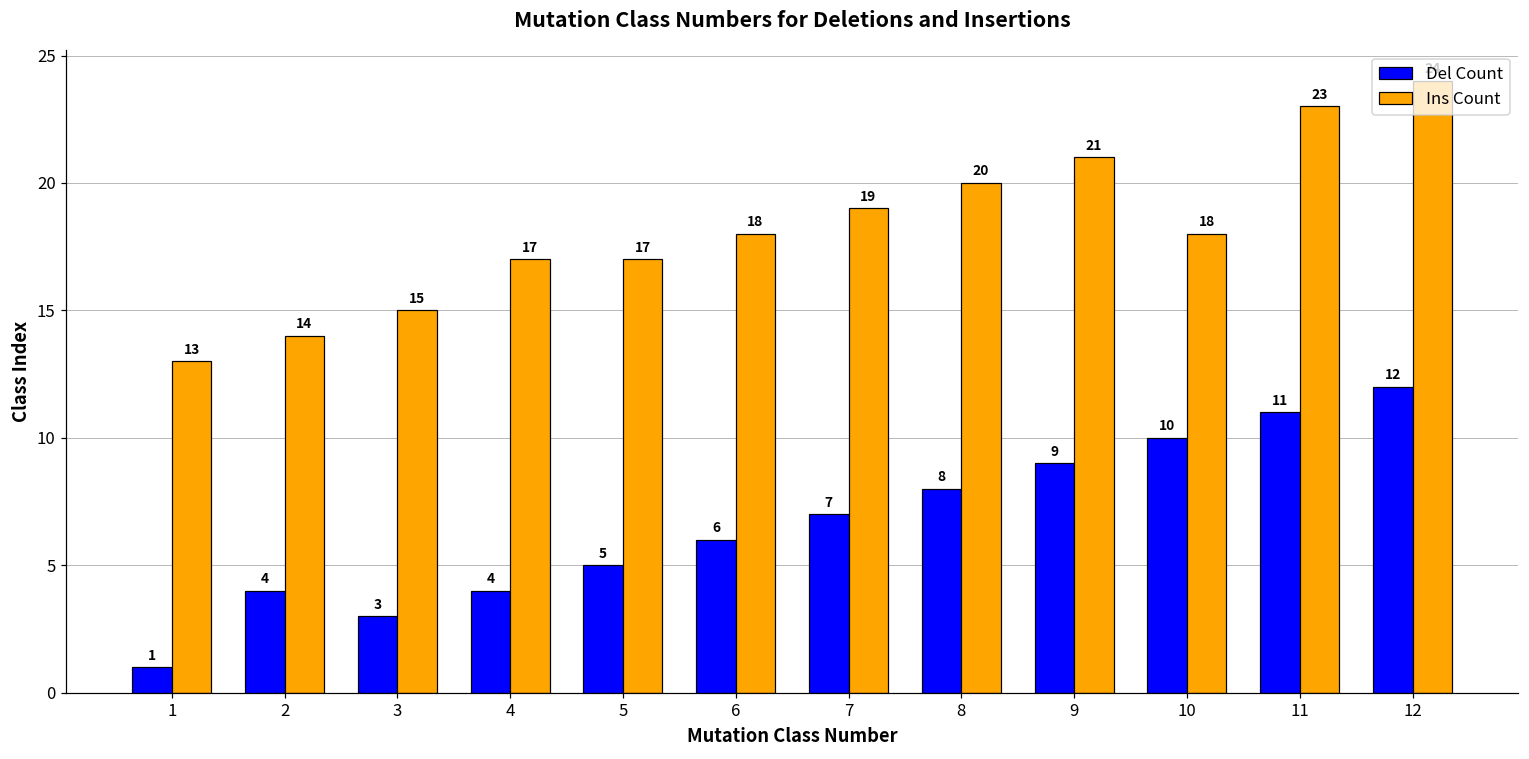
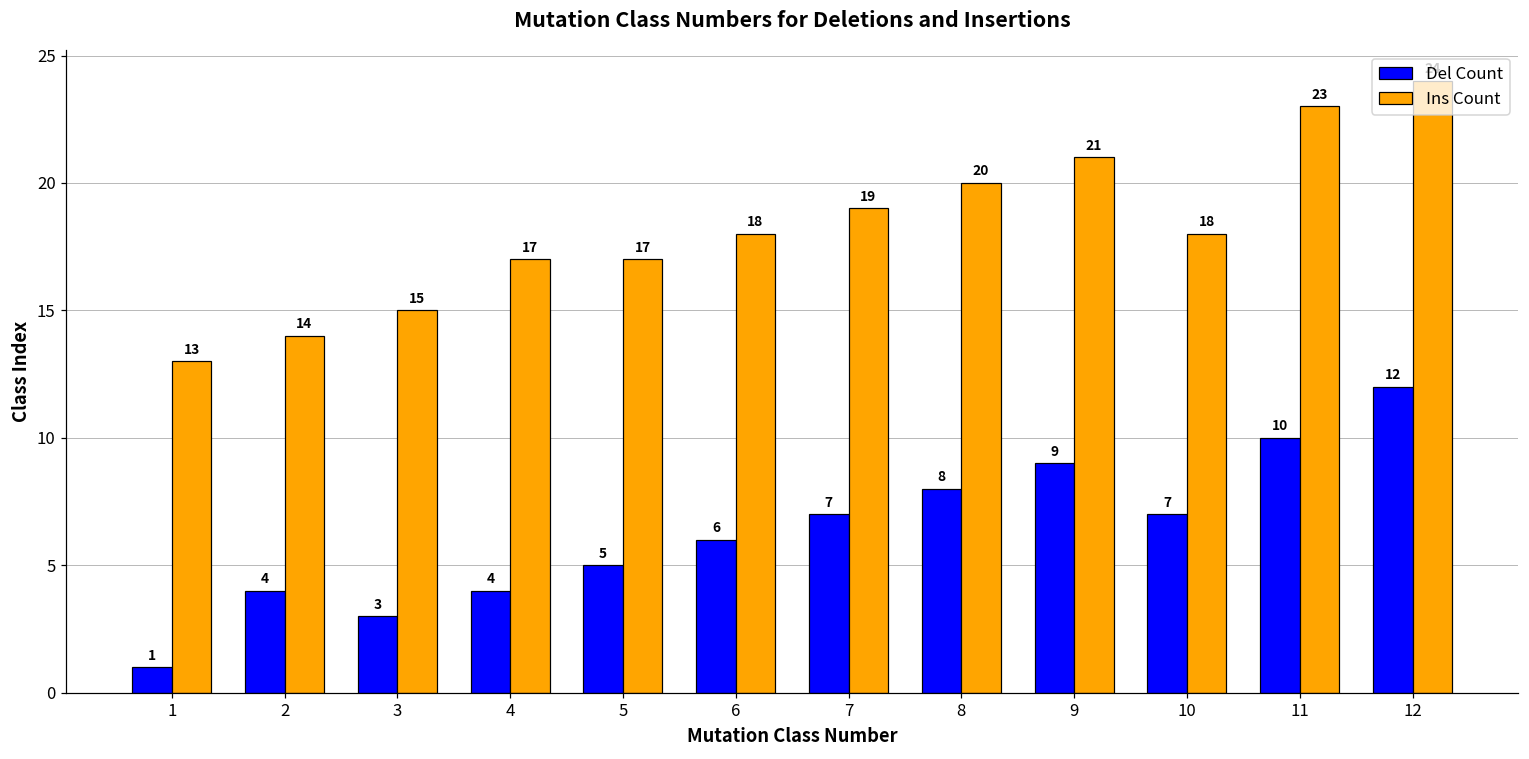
  {
    "Del Count": {
      "1": 1,
      "2": 4,
      "3": 3,
      "4": 4,
      "5": 5,
      "6": 6,
      "7": 7,
      "8": 8,
      "9": 9,
-     "10": 10,
-     "11": 11,
+     "10": 7,
+     "11": 10,
      "12": 12
    },
    "Ins Count": {
      "1": 13,
      "2": 14,
      "3": 15,
      "4": 17,
      "5": 17,
      "6": 18,
      "7": 19,
      "8": 20,
      "9": 21,
      "10": 18,
      "11": 23
    }
  }
